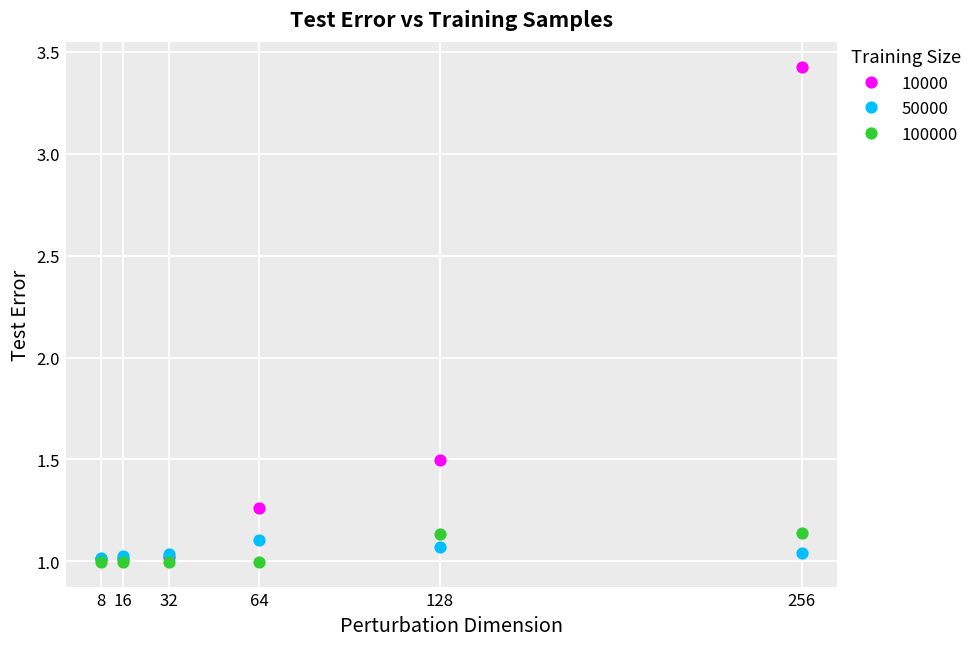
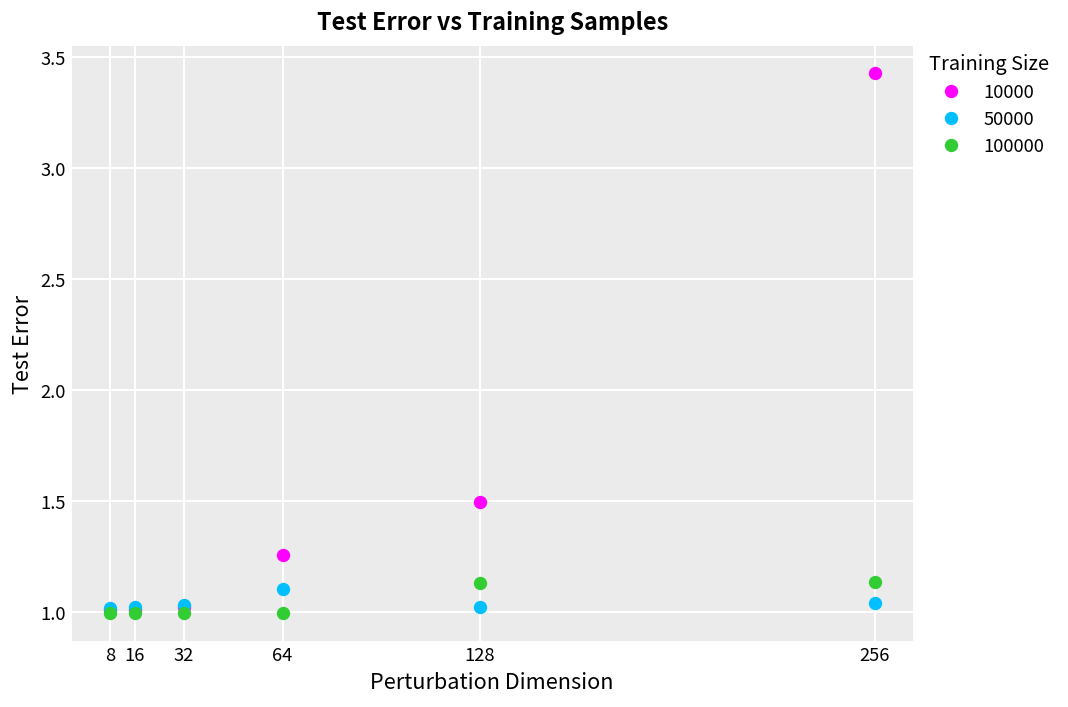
  {
    "10000": {
      "64": 1.26,
      "128": 1.50,
      "256": 3.43
    },
    "50000": {
      "64": 1.11,
-     "128": 1.07,
+     "128": 1.02,
      "256": 1.04
    },
    "100000": {
      "8": 1.00,
      "16": 1.00,
      "32": 1.00,
      "64": 1.00,
      "128": 1.13,
      "256": 1.14
    }
  }
